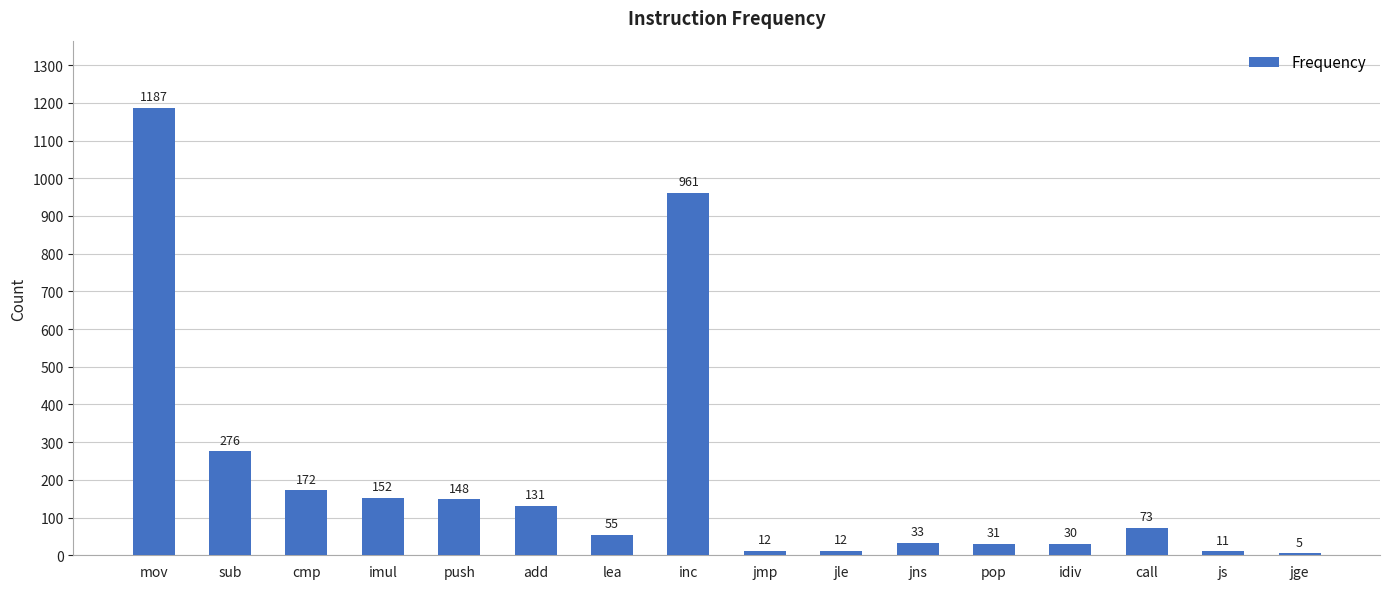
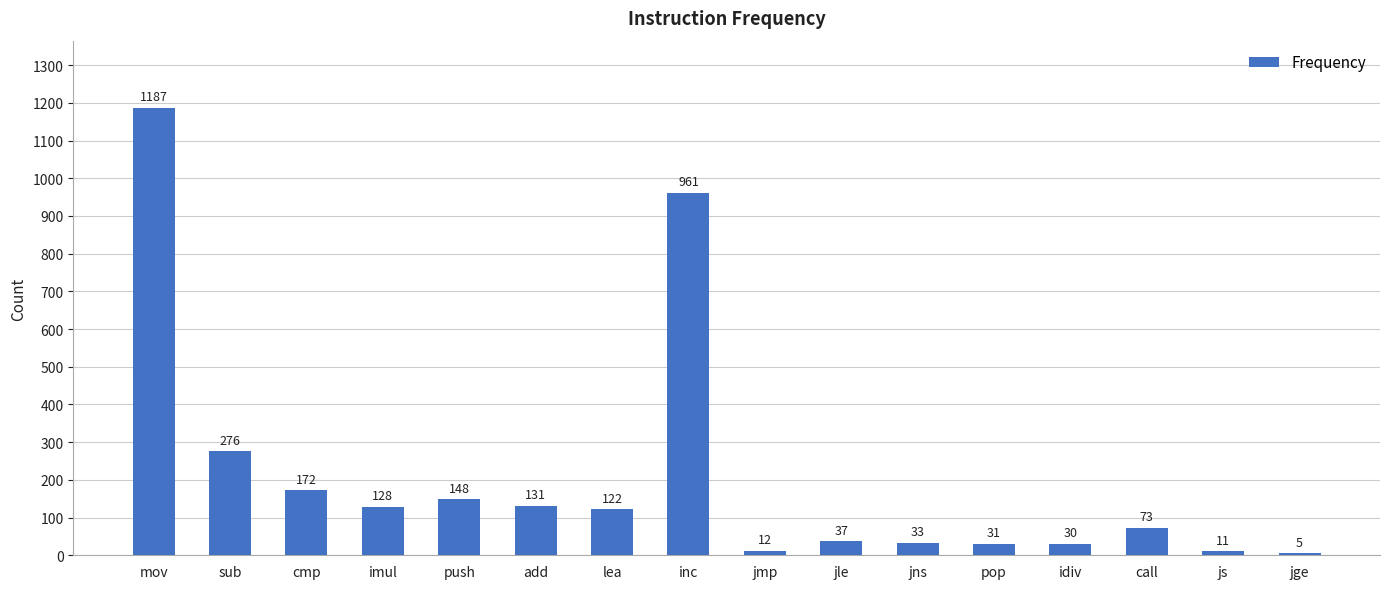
  {
    "mov": 1187,
    "sub": 276,
    "cmp": 172,
-   "imul": 152,
+   "imul": 128,
    "push": 148,
    "add": 131,
-   "lea": 55,
+   "lea": 122,
    "inc": 961,
    "jmp": 12,
-   "jle": 12,
+   "jle": 37,
    "jns": 33,
    "pop": 31,
    "idiv": 30,
    "call": 73,
    "js": 11,
    "jge": 5
  }
